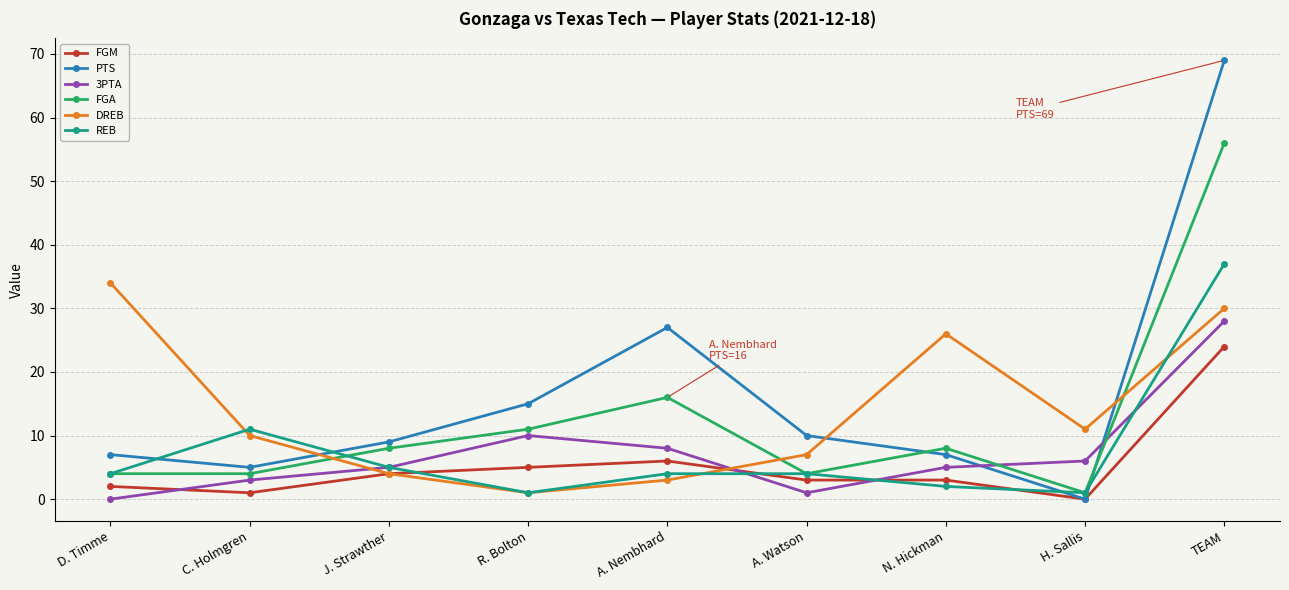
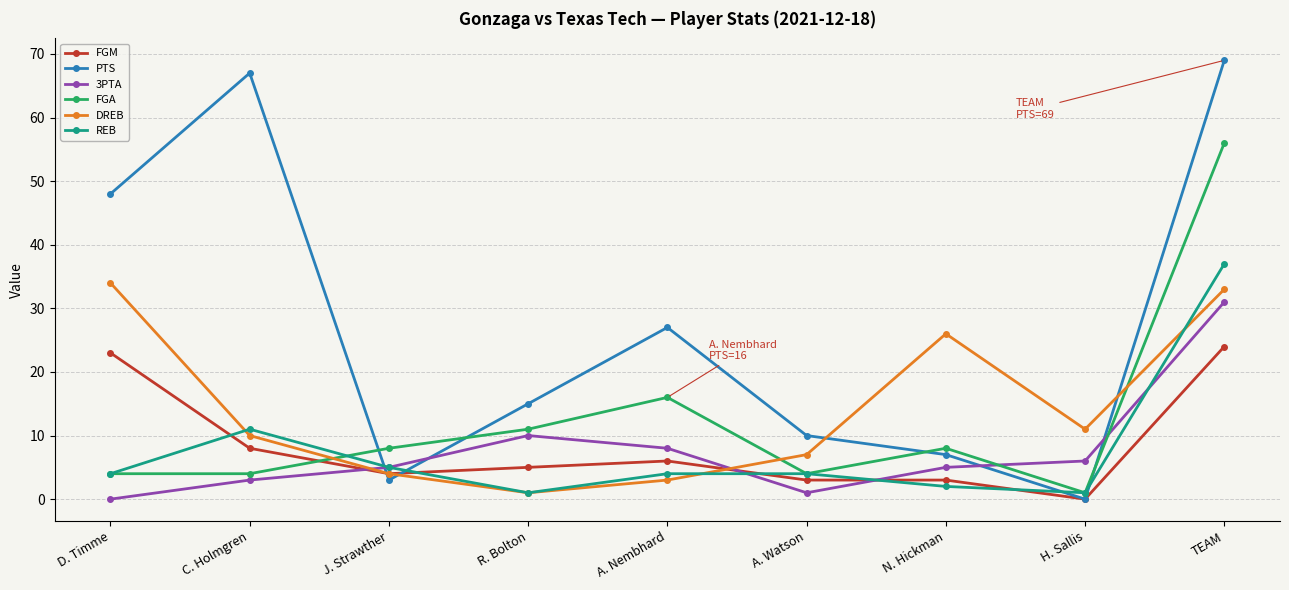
  {
    "FGM": {
-     "D. Timme": 2,
-     "C. Holmgren": 1,
+     "D. Timme": 23,
+     "C. Holmgren": 8,
      "R. Bolton": 5,
      "A. Nembhard": 6,
      "A. Watson": 3,
      "N. Hickman": 3,
      "TEAM": 24
    },
    "PTS": {
-     "D. Timme": 7,
-     "C. Holmgren": 5,
-     "J. Strawther": 9,
+     "D. Timme": 48,
+     "C. Holmgren": 67,
+     "J. Strawther": 3,
      "R. Bolton": 15,
      "A. Nembhard": 27,
      "A. Watson": 10,
      "N. Hickman": 7
    },
    "3PTA": {
      "D. Timme": 0,
      "C. Holmgren": 3,
      "R. Bolton": 10,
      "A. Nembhard": 8,
      "A. Watson": 1,
      "N. Hickman": 5,
      "H. Sallis": 6,
-     "TEAM": 28
+     "TEAM": 31
    },
    "DREB": {
      "D. Timme": 34,
      "C. Holmgren": 10,
      "A. Nembhard": 3,
      "A. Watson": 7,
      "N. Hickman": 26,
      "H. Sallis": 11,
-     "TEAM": 30
+     "TEAM": 33
    }
  }
